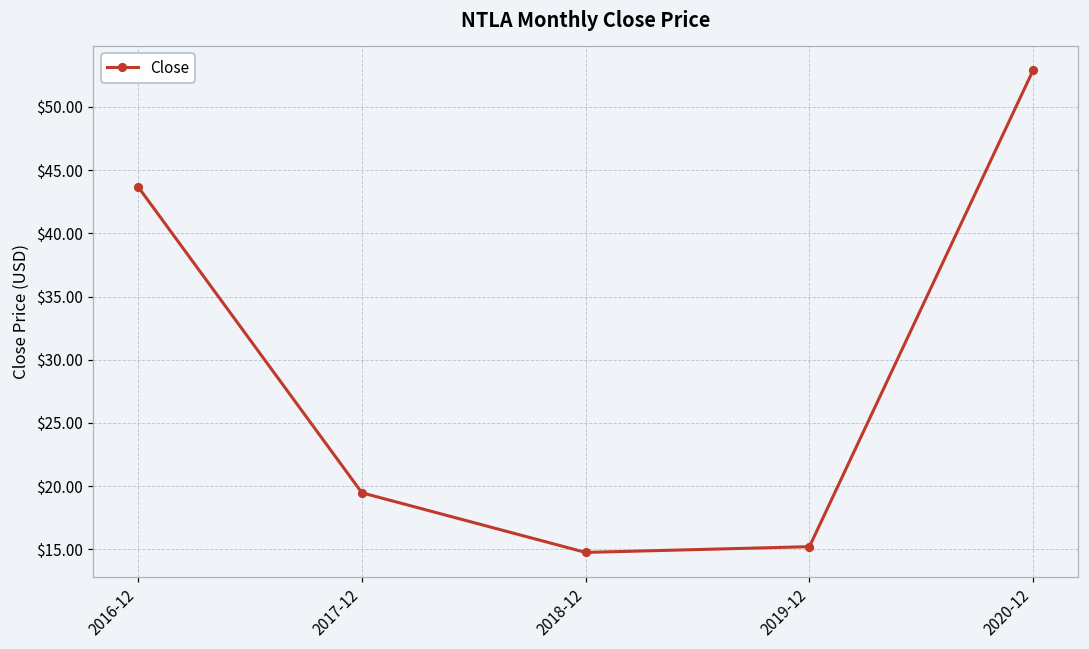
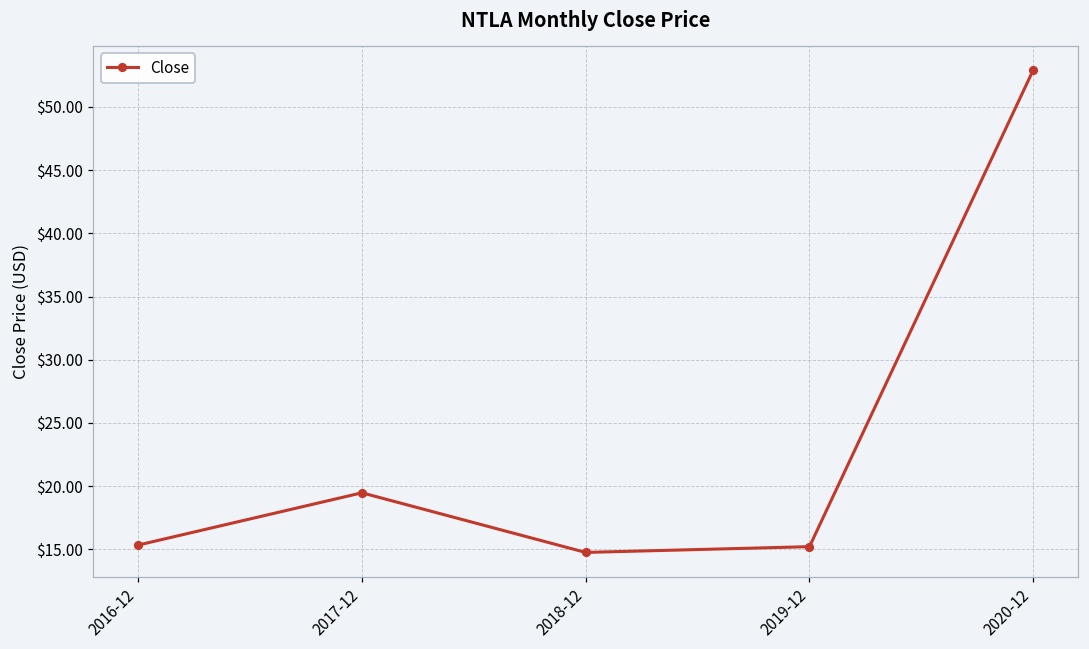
  {
-   "2016-12": "$43.7",
+   "2016-12": "$15.3",
    "2017-12": "$19.5",
    "2018-12": "$14.8",
    "2019-12": "$15.2",
    "2020-12": "$52.9"
  }
